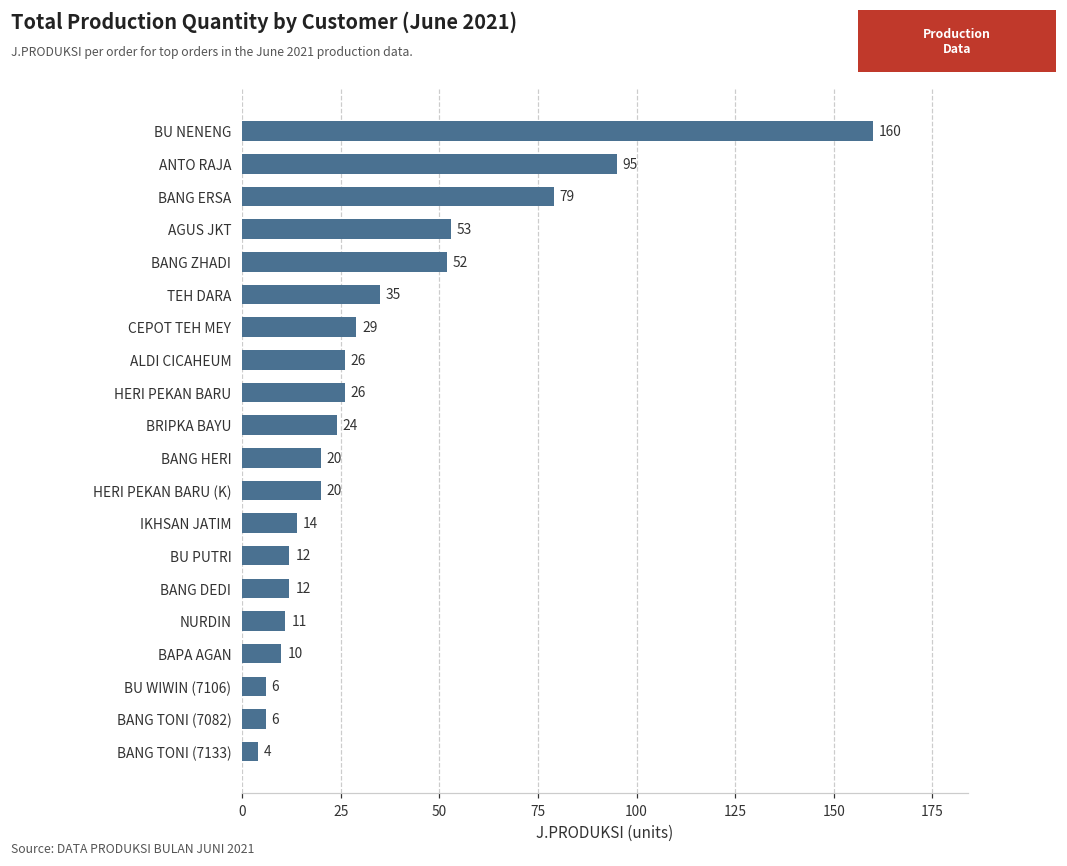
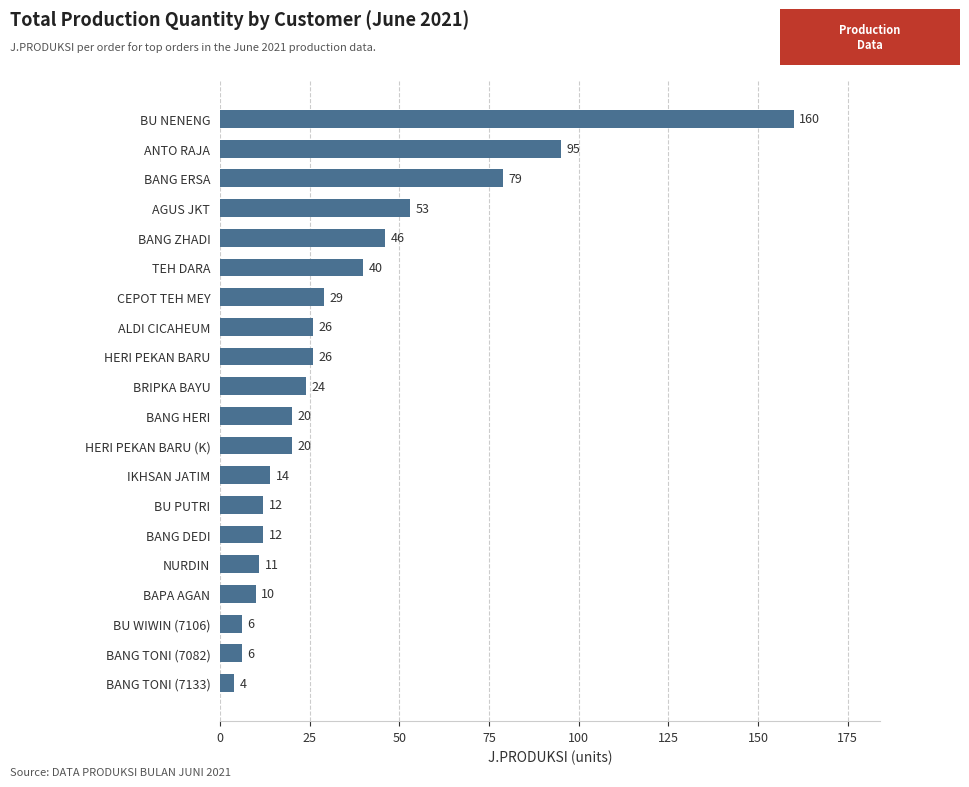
  {
    "BU NENENG": 160,
    "ANTO RAJA": 95,
    "BANG ERSA": 79,
    "AGUS JKT": 53,
-   "BANG ZHADI": 52,
-   "TEH DARA": 35,
+   "BANG ZHADI": 46,
+   "TEH DARA": 40,
    "CEPOT TEH MEY": 29,
    "ALDI CICAHEUM": 26,
    "HERI PEKAN BARU": 26,
    "BRIPKA BAYU": 24,
    "BANG HERI": 20,
    "HERI PEKAN BARU (K)": 20,
    "IKHSAN JATIM": 14,
    "BU PUTRI": 12,
    "BANG DEDI": 12,
    "NURDIN": 11,
    "BAPA AGAN": 10,
    "BU WIWIN (7106)": 6,
    "BANG TONI (7082)": 6,
    "BANG TONI (7133)": 4
  }
